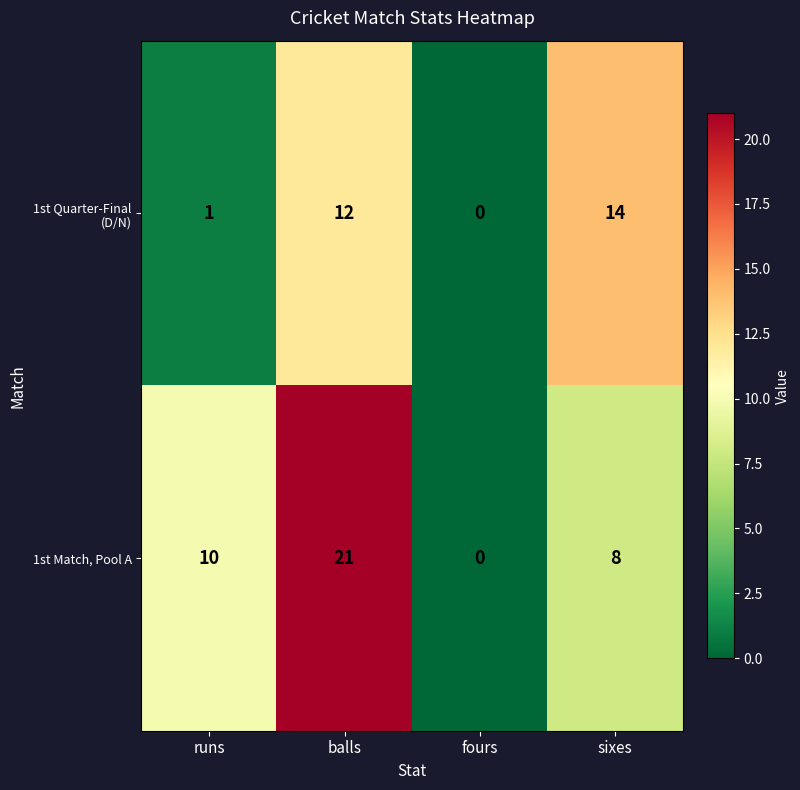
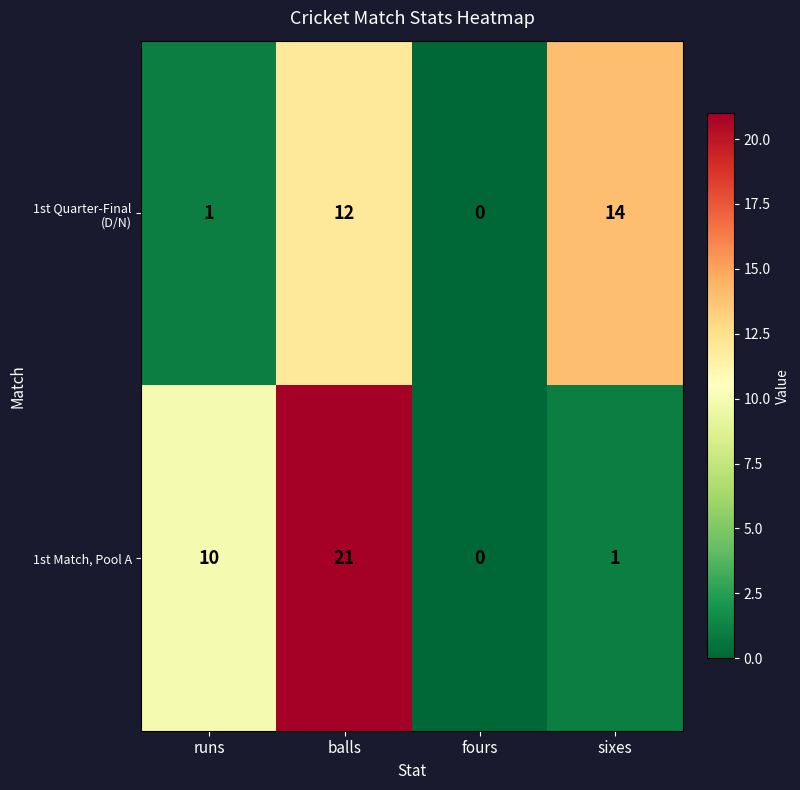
  {
    "1st Quarter-Final (D/N)": {
      "runs": 1,
      "balls": 12,
      "fours": 0,
      "sixes": 14
    },
    "1st Match, Pool A": {
      "runs": 10,
      "balls": 21,
      "fours": 0,
-     "sixes": 8
+     "sixes": 1
    }
  }
